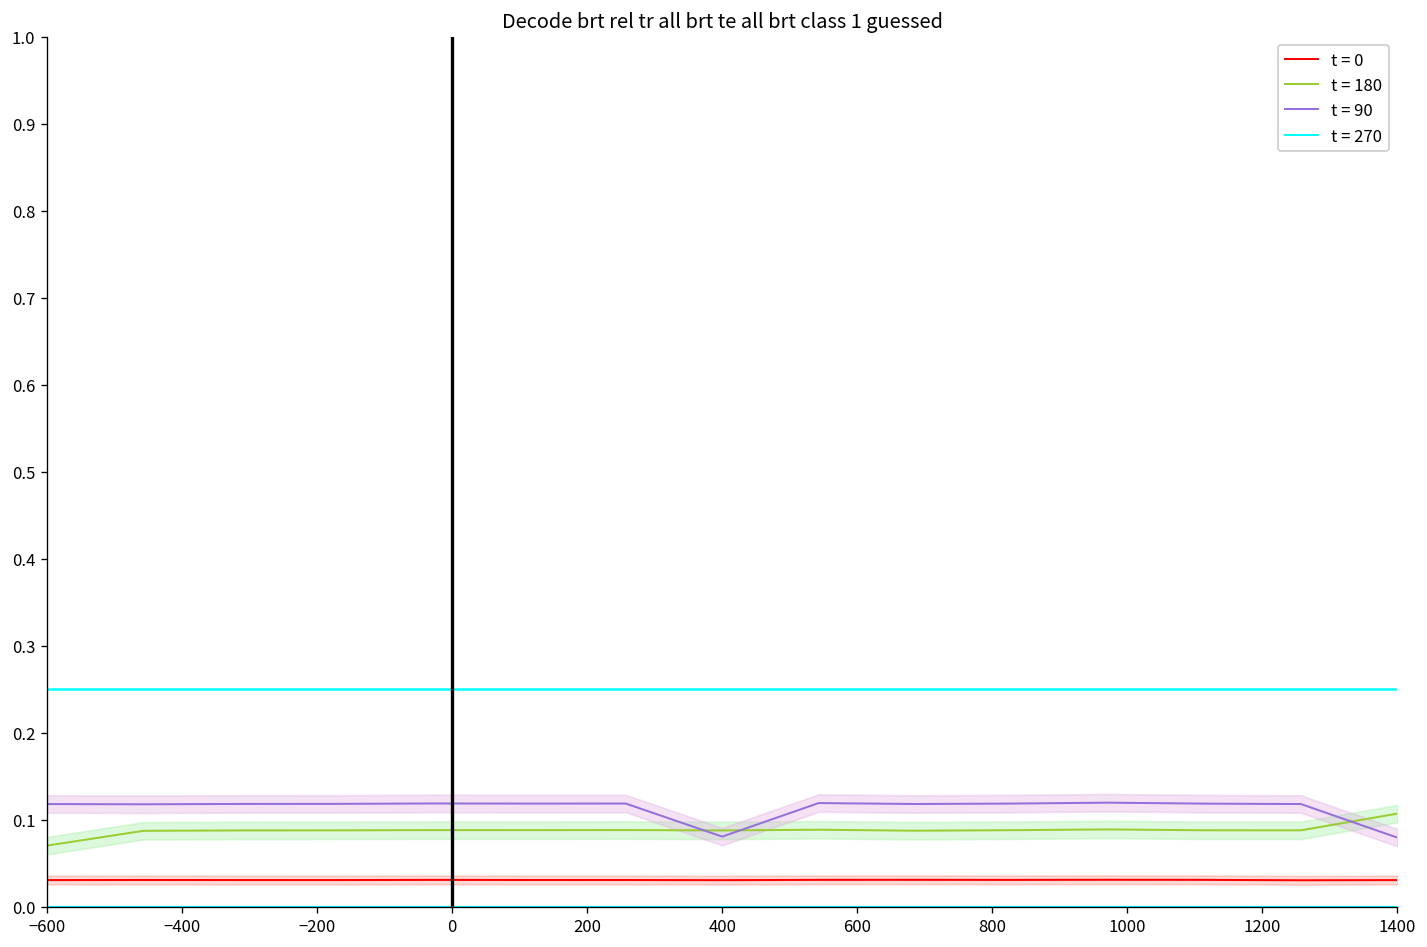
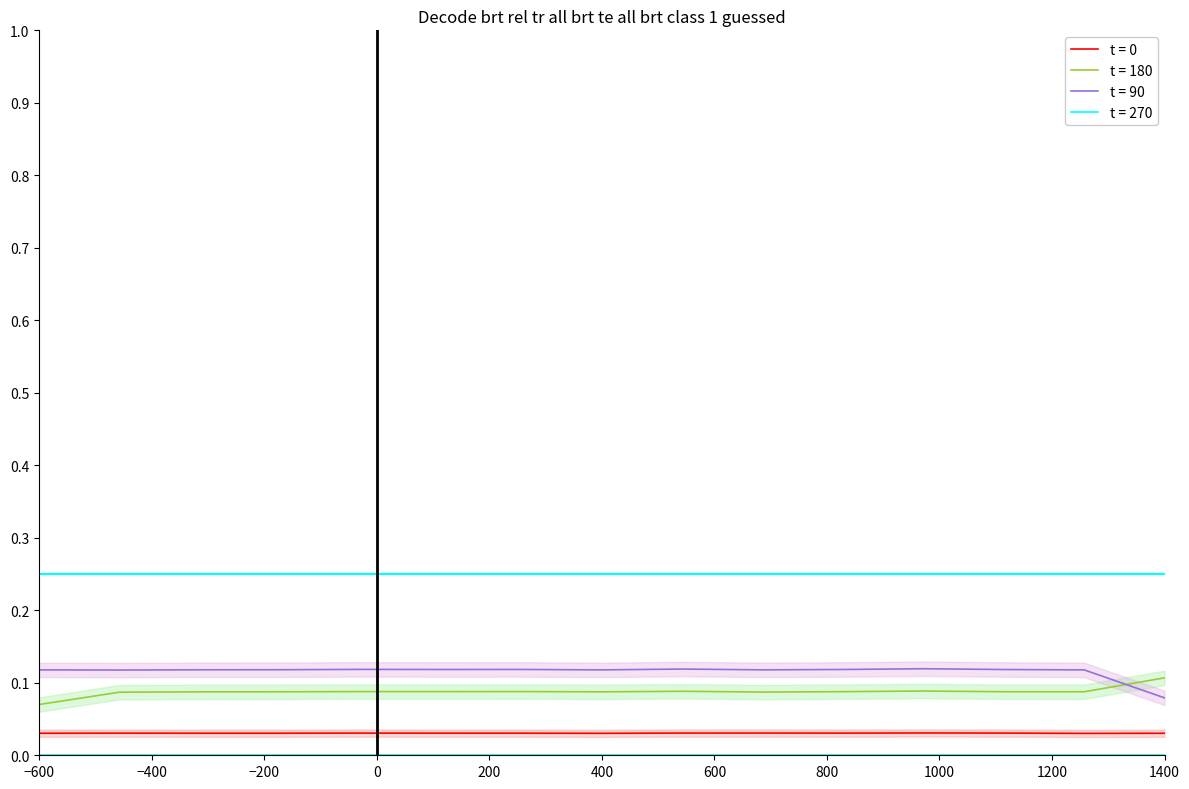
  {
    "t = 0": {
      "−600": 0.03,
      "400": 0.03,
      "1400": 0.03
    },
    "t = 180": {
      "−600": 0.07,
      "1400": 0.11
    },
    "t = 90": {
      "−600": 0.12,
-     "400": 0.08,
+     "400": 0.12,
      "1400": 0.08
    }
  }
